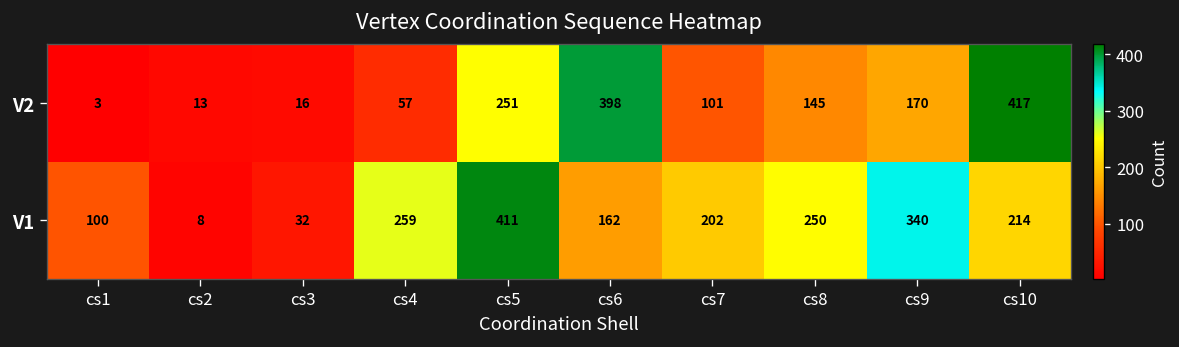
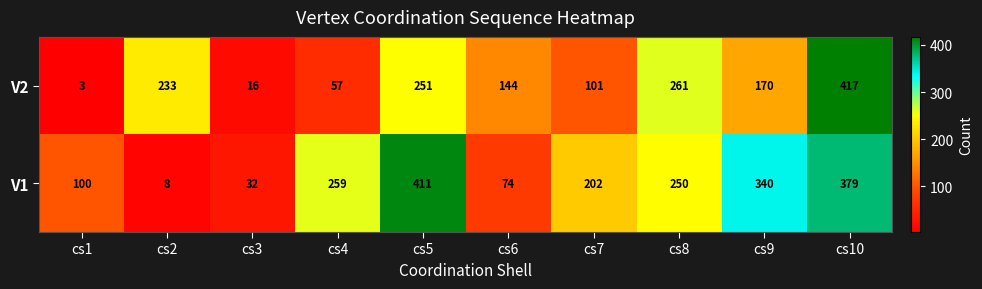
  {
    "V2": {
      "cs1": 3,
-     "cs2": 13,
+     "cs2": 233,
      "cs3": 16,
      "cs4": 57,
      "cs5": 251,
-     "cs6": 398,
+     "cs6": 144,
      "cs7": 101,
-     "cs8": 145,
+     "cs8": 261,
      "cs9": 170,
      "cs10": 417
    },
    "V1": {
      "cs1": 100,
      "cs2": 8,
      "cs3": 32,
      "cs4": 259,
      "cs5": 411,
-     "cs6": 162,
+     "cs6": 74,
      "cs7": 202,
      "cs8": 250,
      "cs9": 340,
-     "cs10": 214
+     "cs10": 379
    }
  }
